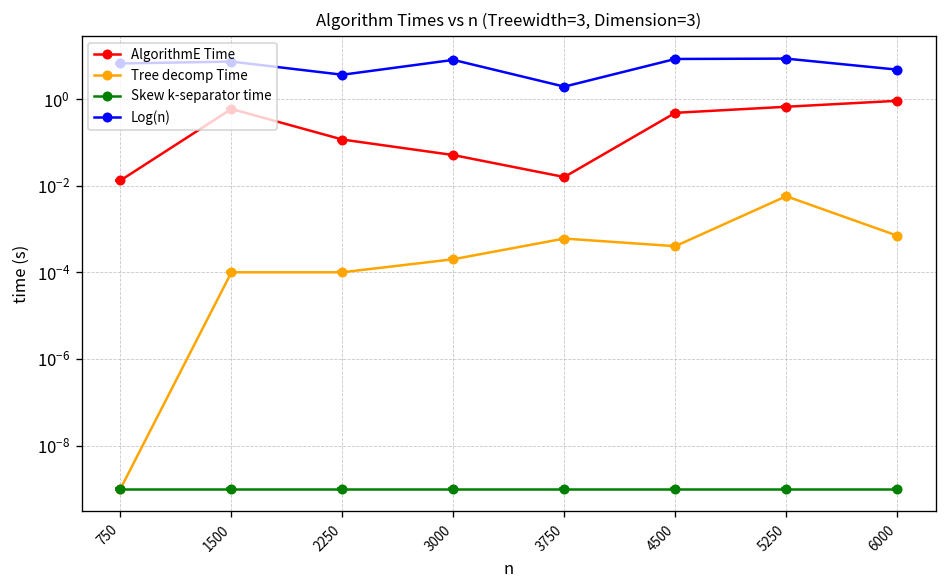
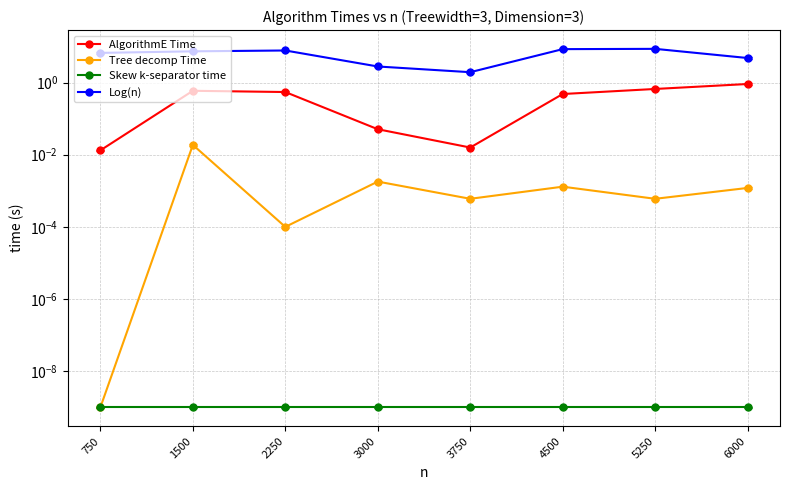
  {
    "AlgorithmE Time": {
-     "2250": 0.12
+     "2250": 0.5
    },
    "Tree decomp Time": {
-     "1500": 0.0001,
-     "3000": 0.0002,
-     "4500": 0.0004,
-     "5250": 0.006,
-     "6000": 0.0007
+     "1500": 0.02,
+     "3000": 0.002,
+     "4500": 0.0013,
+     "5250": 0.0006,
+     "6000": 0.0012
    },
    "Log(n)": {
-     "2250": 4,
-     "3000": 8
+     "2250": 8,
+     "3000": 3
    }
  }
